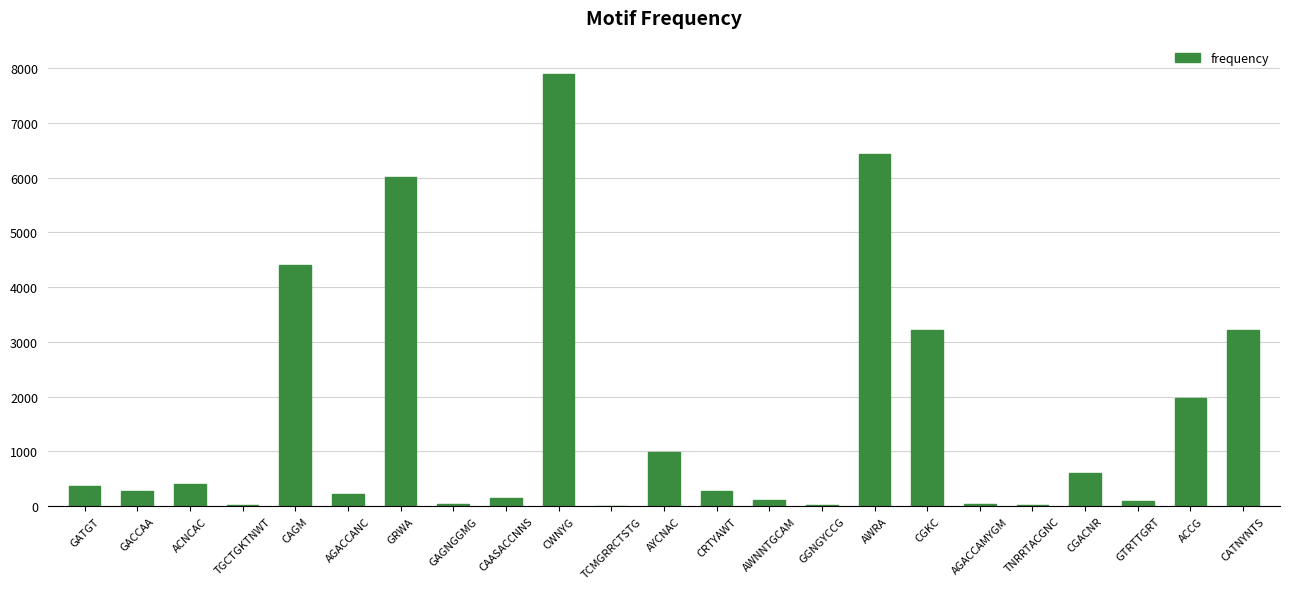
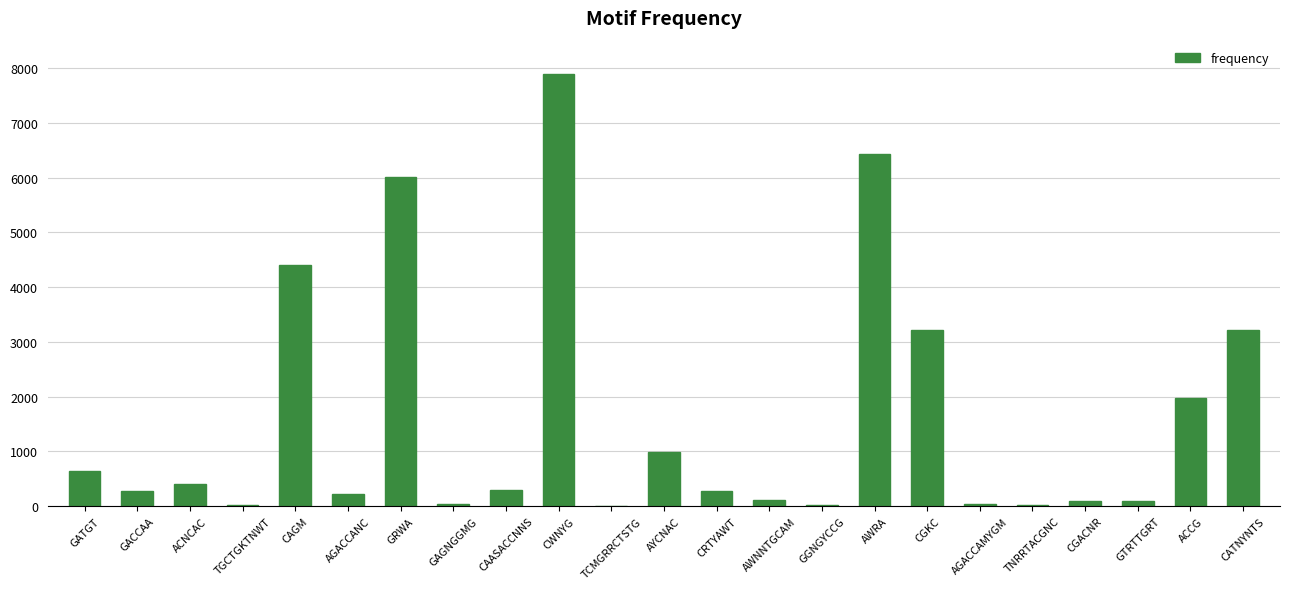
  {
-   "GATGT": 400,
+   "GATGT": 600,
    "GACCAA": 300,
    "ACNCAC": 400,
    "CAGM": 4400,
    "AGACCANC": 200,
    "GRWA": 6000,
    "GAGNGGMG": 0,
-   "CAASACCNNS": 100,
+   "CAASACCNNS": 300,
    "CWNYG": 7900,
    "TCMGRRCTSTG": 0,
    "AYCNAC": 1000,
    "CRTYAWT": 300,
    "AWNNTGCAM": 100,
    "AWRA": 6400,
    "CGKC": 3200,
-   "CGACNR": 600,
+   "CGACNR": 100,
    "GTRTTGRT": 100,
    "ACCG": 2000,
    "CATNYNTS": 3200
  }
